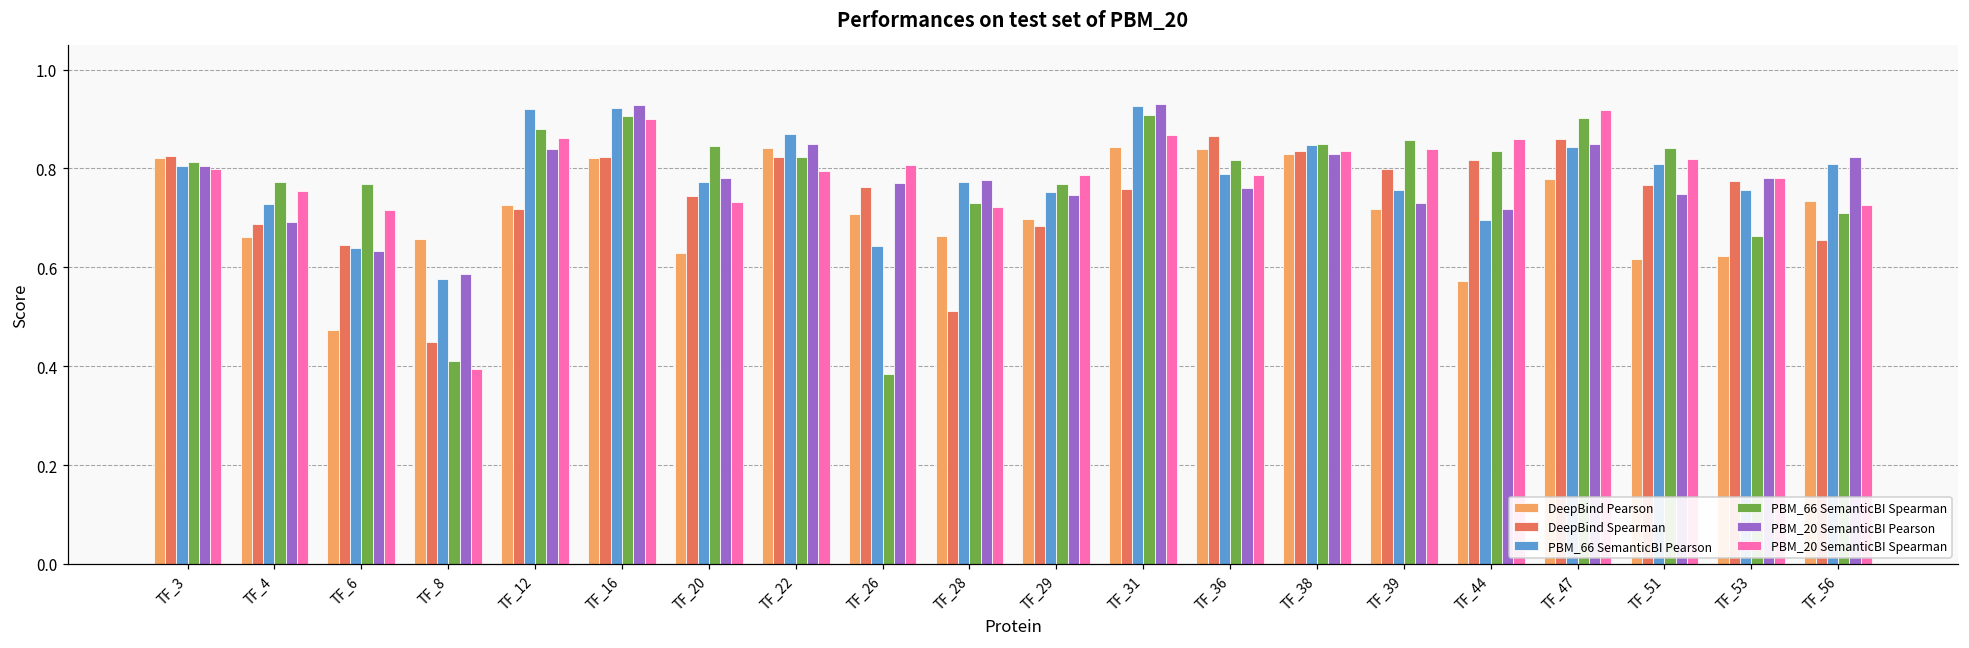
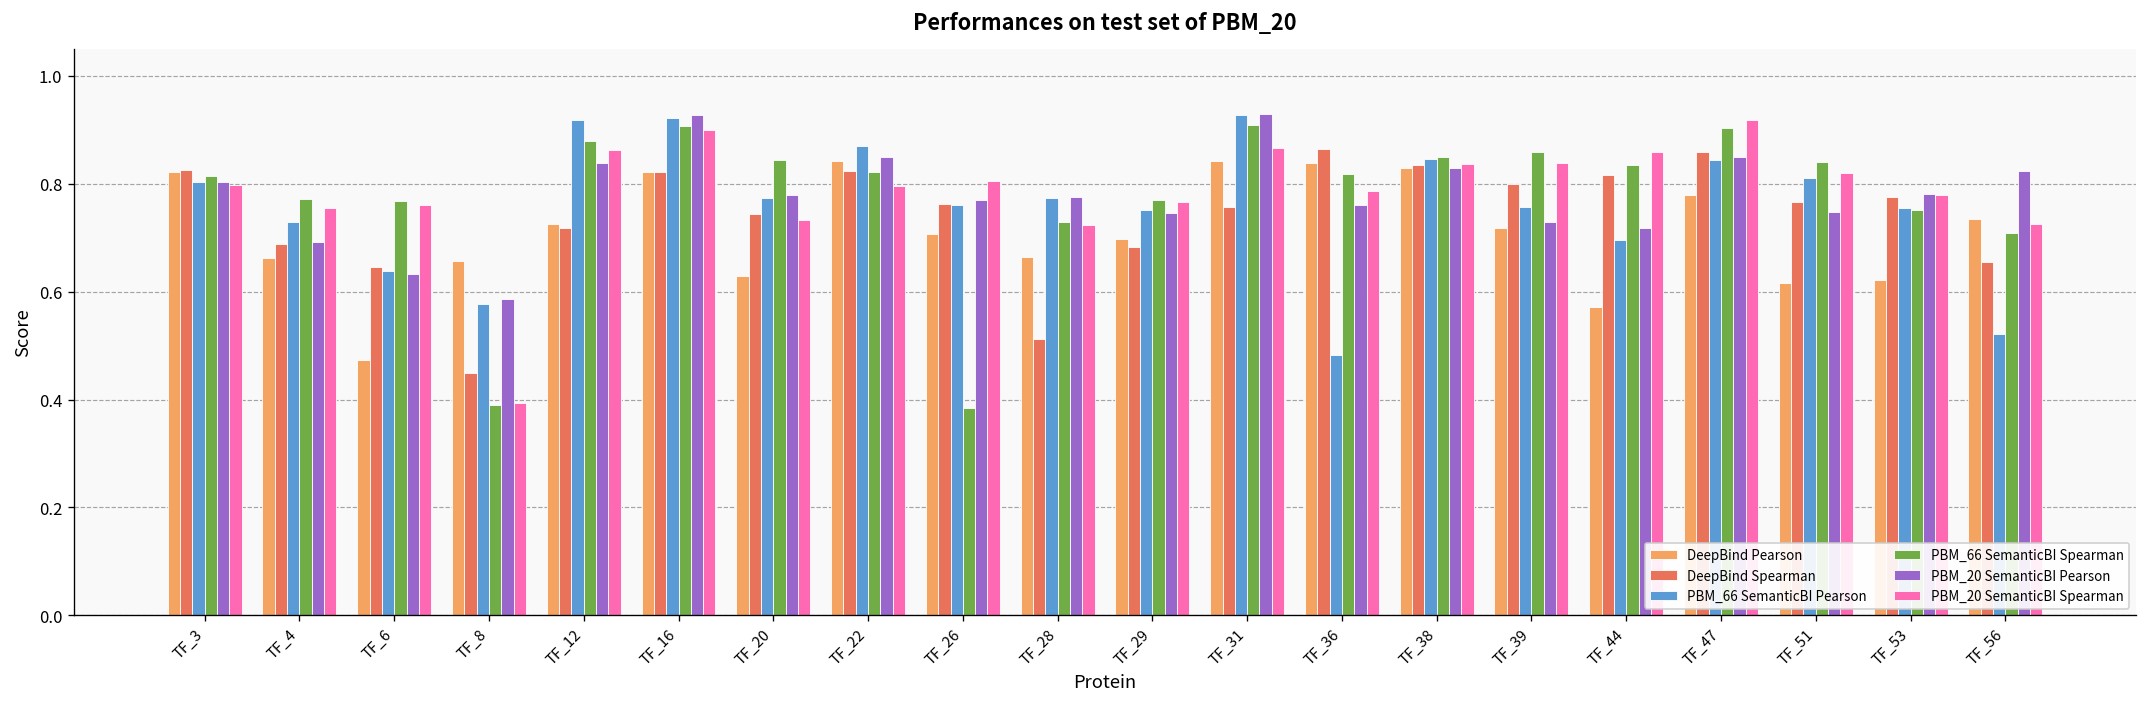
  {
    "PBM_66 SemanticBI Pearson": {
      "TF_3": 0.80,
      "TF_4": 0.73,
      "TF_6": 0.64,
      "TF_8": 0.58,
      "TF_12": 0.92,
      "TF_16": 0.92,
      "TF_20": 0.77,
      "TF_22": 0.87,
-     "TF_26": 0.64,
+     "TF_26": 0.76,
      "TF_28": 0.77,
      "TF_29": 0.75,
      "TF_31": 0.93,
-     "TF_36": 0.79,
+     "TF_36": 0.48,
      "TF_38": 0.85,
      "TF_39": 0.76,
      "TF_44": 0.70,
      "TF_47": 0.84,
      "TF_51": 0.81,
      "TF_53": 0.76,
-     "TF_56": 0.81
+     "TF_56": 0.52
    },
    "PBM_66 SemanticBI Spearman": {
      "TF_3": 0.81,
      "TF_4": 0.77,
      "TF_6": 0.77,
-     "TF_8": 0.41,
+     "TF_8": 0.39,
      "TF_12": 0.88,
      "TF_16": 0.91,
      "TF_20": 0.84,
      "TF_22": 0.82,
      "TF_26": 0.38,
      "TF_28": 0.73,
      "TF_29": 0.77,
      "TF_31": 0.91,
      "TF_36": 0.82,
      "TF_38": 0.85,
      "TF_39": 0.86,
      "TF_44": 0.83,
      "TF_47": 0.90,
      "TF_51": 0.84,
-     "TF_53": 0.66,
+     "TF_53": 0.75,
      "TF_56": 0.71
    },
    "PBM_20 SemanticBI Pearson": {
      "TF_3": 0.80,
      "TF_4": 0.69,
      "TF_6": 0.63,
      "TF_8": 0.59,
      "TF_12": 0.84,
      "TF_16": 0.93,
      "TF_20": 0.78,
      "TF_22": 0.85,
      "TF_26": 0.77,
      "TF_28": 0.78,
      "TF_29": 0.75,
      "TF_31": 0.93,
      "TF_36": 0.76,
      "TF_38": 0.83,
      "TF_39": 0.73,
      "TF_44": 0.72,
      "TF_47": 0.85,
      "TF_51": 0.75,
      "TF_53": 0.78,
      "TF_56": 0.82
    },
    "PBM_20 SemanticBI Spearman": {
      "TF_3": 0.80,
      "TF_4": 0.75,
-     "TF_6": 0.72,
+     "TF_6": 0.76,
      "TF_8": 0.39,
      "TF_12": 0.86,
      "TF_16": 0.90,
      "TF_20": 0.73,
      "TF_22": 0.80,
      "TF_26": 0.81,
      "TF_28": 0.72,
-     "TF_29": 0.79,
+     "TF_29": 0.77,
      "TF_31": 0.87,
      "TF_36": 0.79,
      "TF_38": 0.84,
      "TF_39": 0.84,
      "TF_44": 0.86,
      "TF_47": 0.92,
      "TF_51": 0.82,
      "TF_53": 0.78,
      "TF_56": 0.73
    }
  }
